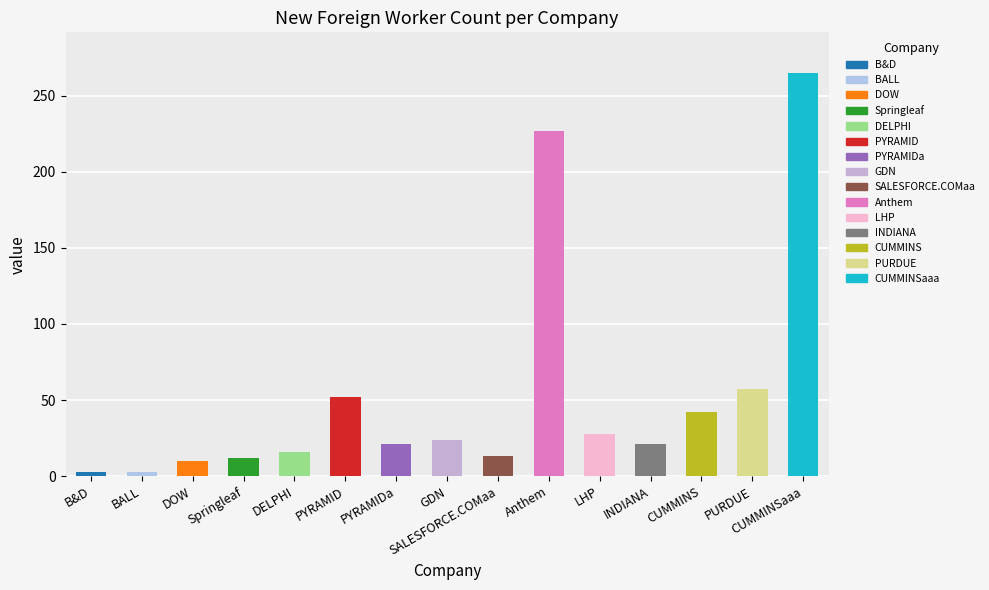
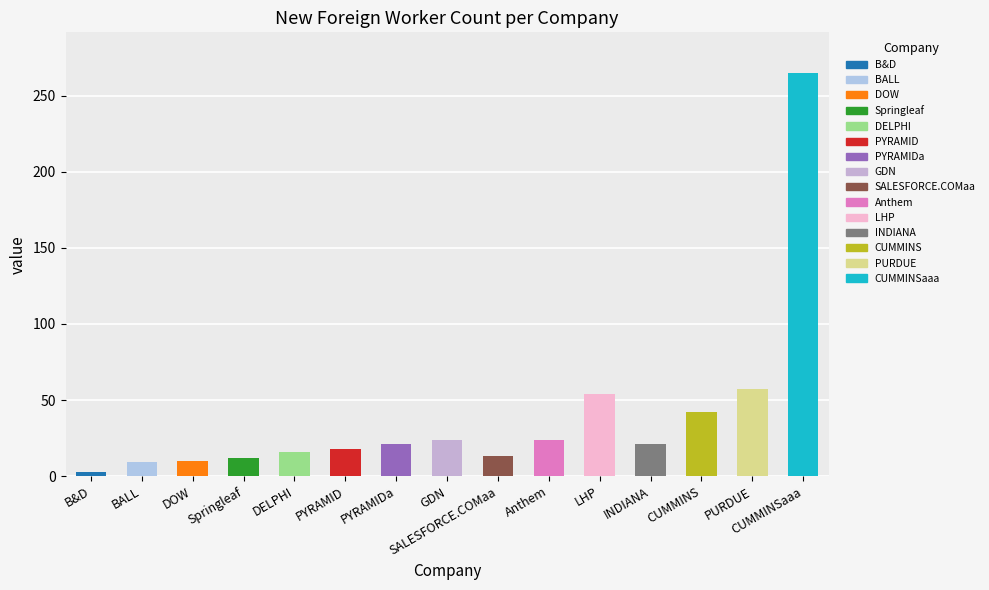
  {
    "B&D": 3,
-   "BALL": 3,
+   "BALL": 9,
    "DOW": 10,
    "Springleaf": 12,
    "DELPHI": 16,
-   "PYRAMID": 52,
+   "PYRAMID": 18,
    "PYRAMIDa": 21,
    "GDN": 24,
    "SALESFORCE.COMaa": 13,
-   "Anthem": 227,
-   "LHP": 28,
+   "Anthem": 24,
+   "LHP": 54,
    "INDIANA": 21,
    "CUMMINS": 42,
    "PURDUE": 57,
    "CUMMINSaaa": 265
  }
